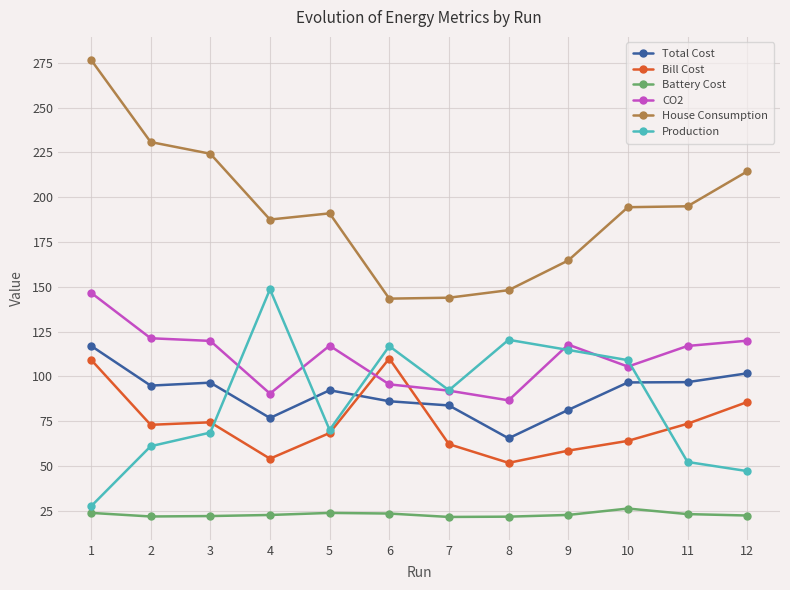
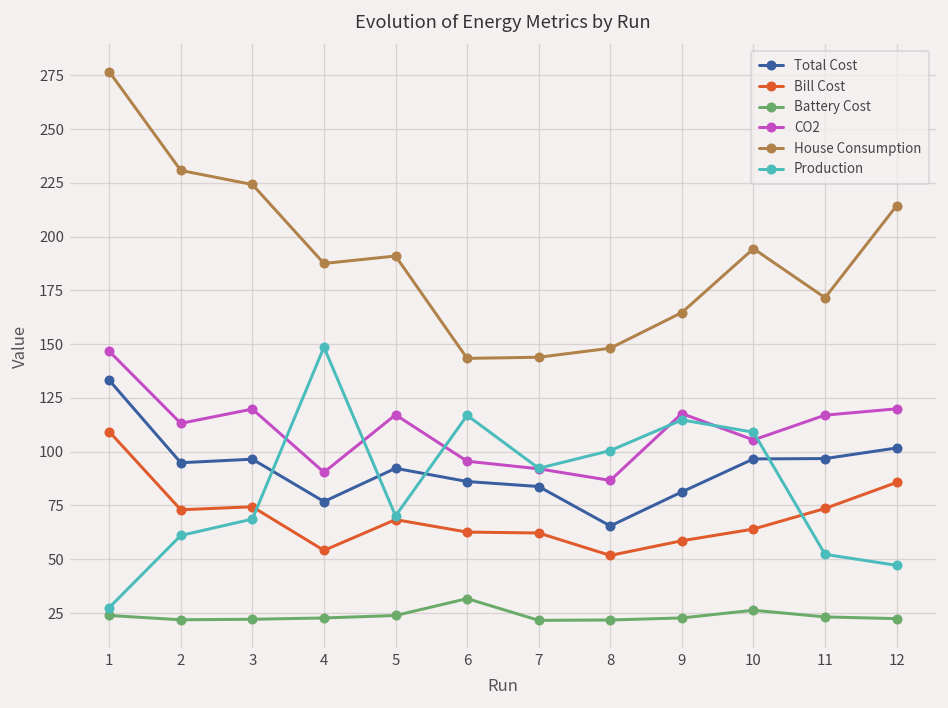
  {
    "Total Cost": {
-     "1": 117,
+     "1": 133,
      "2": 95,
      "3": 97,
      "4": 77,
      "5": 92,
      "6": 86,
      "7": 84,
      "8": 65,
      "9": 81,
      "10": 97,
      "11": 97,
      "12": 102
    },
    "Bill Cost": {
      "1": 109,
      "2": 73,
      "3": 74,
      "4": 54,
      "5": 68,
-     "6": 110,
+     "6": 63,
      "7": 62,
      "8": 52,
      "9": 59,
      "10": 64,
      "11": 74,
      "12": 86
    },
    "Battery Cost": {
      "1": 24,
      "2": 22,
      "3": 22,
      "4": 23,
      "5": 24,
-     "6": 24,
+     "6": 32,
      "7": 22,
      "8": 22,
      "9": 23,
      "10": 26,
      "11": 23,
      "12": 22
    },
    "CO2": {
      "1": 147,
-     "2": 121,
+     "2": 113,
      "3": 120,
      "4": 90,
      "5": 117,
      "6": 96,
      "8": 87,
      "9": 118,
      "10": 105,
      "11": 117,
      "12": 120
    },
    "House Consumption": {
      "1": 277,
      "2": 231,
      "3": 224,
      "4": 188,
      "5": 191,
      "6": 143,
      "7": 144,
      "8": 148,
      "9": 165,
      "10": 194,
-     "11": 195,
+     "11": 172,
      "12": 214
    },
    "Production": {
      "1": 28,
      "2": 61,
      "3": 69,
      "4": 149,
      "5": 70,
      "6": 117,
-     "8": 120,
+     "8": 101,
      "9": 115,
      "10": 109,
      "11": 52,
      "12": 47
    }
  }
